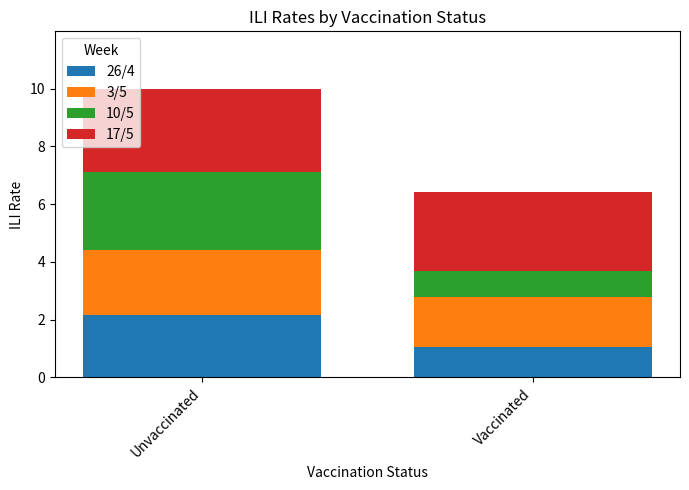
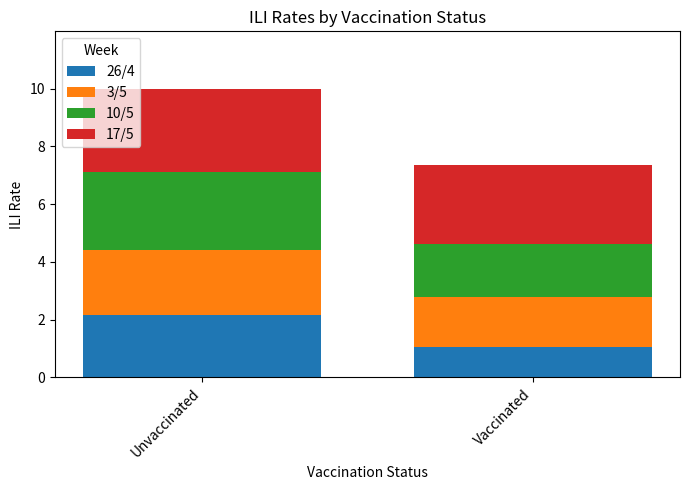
  {
    "26/4": {
      "Unvaccinated": 2.1,
      "Vaccinated": 1.1
    },
    "3/5": {
      "Unvaccinated": 2.3,
      "Vaccinated": 1.7
    },
    "10/5": {
      "Unvaccinated": 2.7,
-     "Vaccinated": 0.9
+     "Vaccinated": 1.8
    },
    "17/5": {
      "Unvaccinated": 2.9,
      "Vaccinated": 2.7
    }
  }
